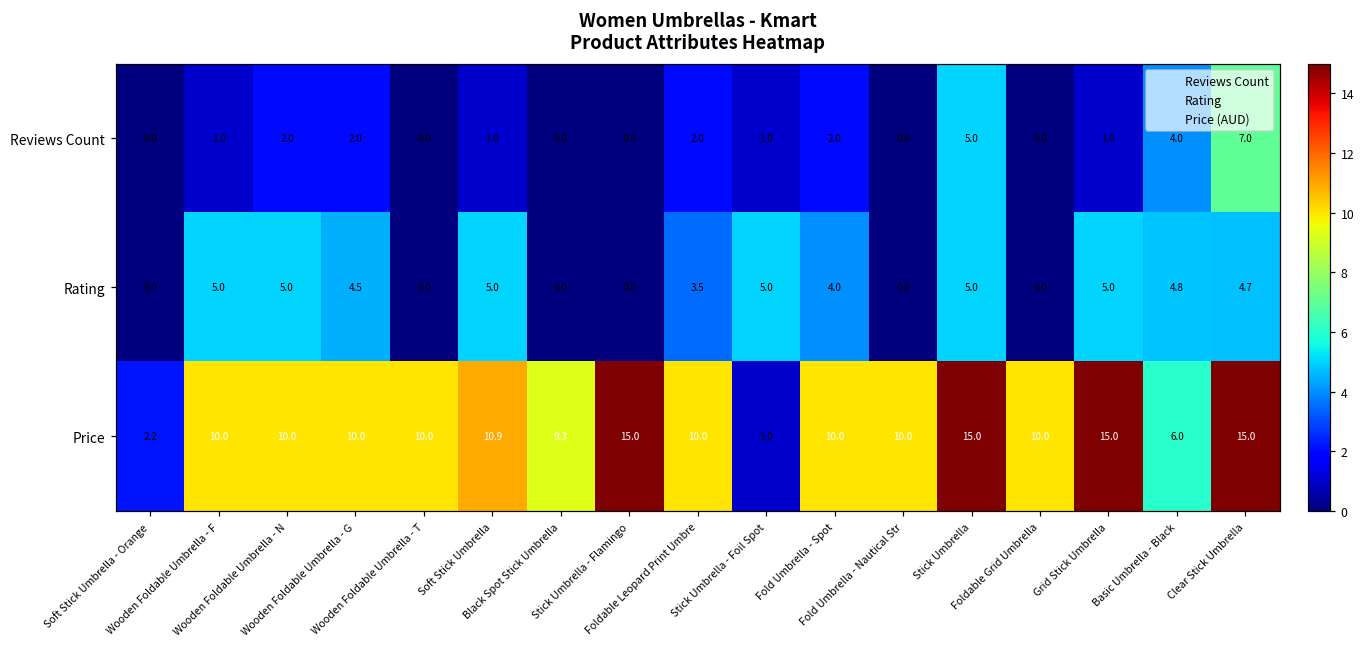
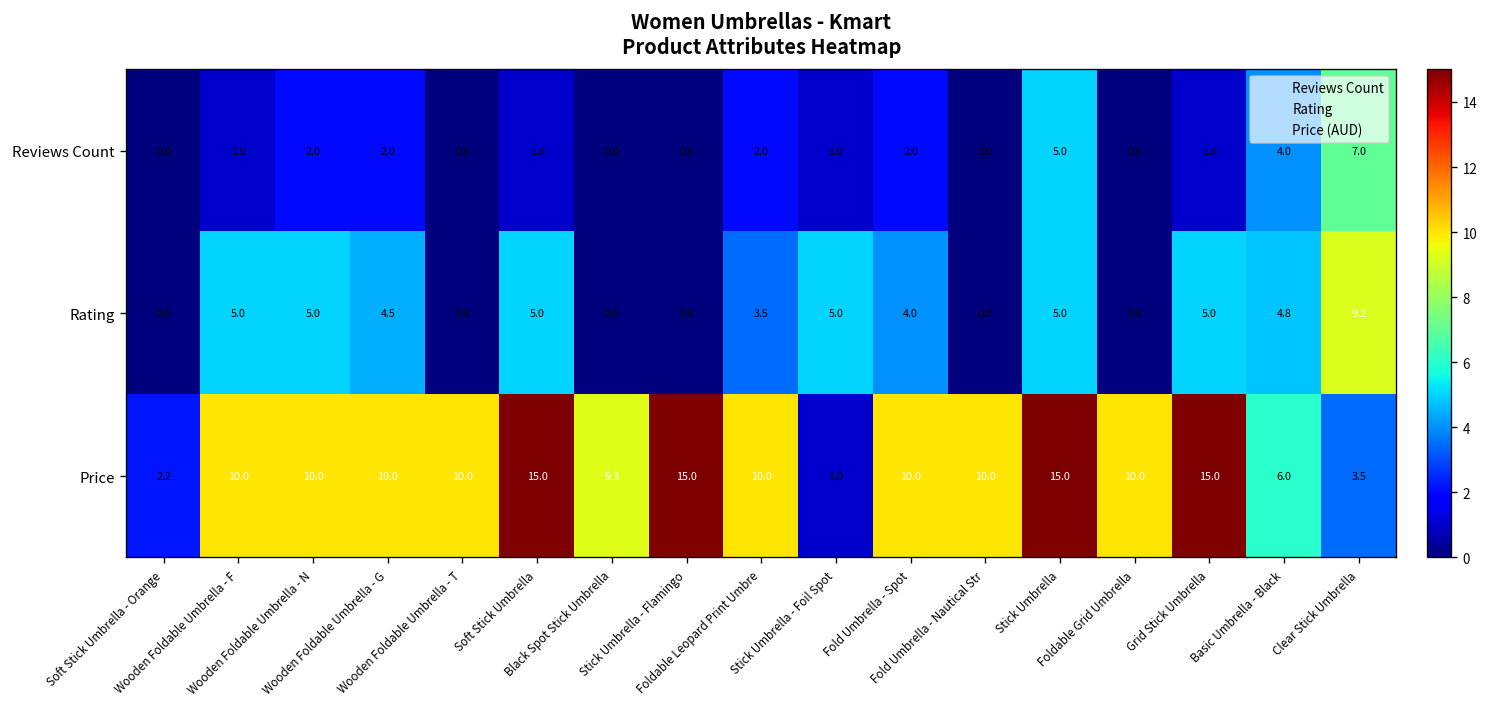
  {
    "Reviews Count": {
      "Soft Stick Umbrella - Orange": 0.0,
      "Wooden Foldable Umbrella - F": 1.0,
      "Wooden Foldable Umbrella - N": 2.0,
      "Wooden Foldable Umbrella - G": 2.0,
      "Wooden Foldable Umbrella - T": 0.0,
      "Soft Stick Umbrella": 1.0,
      "Black Spot Stick Umbrella": 0.0,
      "Stick Umbrella - Flamingo": 0.0,
      "Foldable Leopard Print Umbre": 2.0,
      "Stick Umbrella - Foil Spot": 1.0,
      "Fold Umbrella - Spot": 2.0,
      "Fold Umbrella - Nautical Str": 0.0,
      "Stick Umbrella": 5.0,
      "Foldable Grid Umbrella": 0.0,
      "Grid Stick Umbrella": 1.0,
      "Basic Umbrella - Black": 4.0,
      "Clear Stick Umbrella": 7.0
    },
    "Rating": {
      "Soft Stick Umbrella - Orange": 0.0,
      "Wooden Foldable Umbrella - F": 5.0,
      "Wooden Foldable Umbrella - N": 5.0,
      "Wooden Foldable Umbrella - G": 4.5,
      "Wooden Foldable Umbrella - T": 0.0,
      "Soft Stick Umbrella": 5.0,
      "Black Spot Stick Umbrella": 0.0,
      "Stick Umbrella - Flamingo": 0.0,
      "Foldable Leopard Print Umbre": 3.5,
      "Stick Umbrella - Foil Spot": 5.0,
      "Fold Umbrella - Spot": 4.0,
      "Fold Umbrella - Nautical Str": 0.0,
      "Stick Umbrella": 5.0,
      "Foldable Grid Umbrella": 0.0,
      "Grid Stick Umbrella": 5.0,
      "Basic Umbrella - Black": 4.8,
-     "Clear Stick Umbrella": 4.7
+     "Clear Stick Umbrella": 9.2
    },
    "Price": {
      "Soft Stick Umbrella - Orange": 2.2,
      "Wooden Foldable Umbrella - F": 10.0,
      "Wooden Foldable Umbrella - N": 10.0,
      "Wooden Foldable Umbrella - G": 10.0,
      "Wooden Foldable Umbrella - T": 10.0,
-     "Soft Stick Umbrella": 10.9,
+     "Soft Stick Umbrella": 15.0,
      "Black Spot Stick Umbrella": 9.3,
      "Stick Umbrella - Flamingo": 15.0,
      "Foldable Leopard Print Umbre": 10.0,
      "Stick Umbrella - Foil Spot": 1.0,
      "Fold Umbrella - Spot": 10.0,
      "Fold Umbrella - Nautical Str": 10.0,
      "Stick Umbrella": 15.0,
      "Foldable Grid Umbrella": 10.0,
      "Grid Stick Umbrella": 15.0,
      "Basic Umbrella - Black": 6.0,
-     "Clear Stick Umbrella": 15.0
+     "Clear Stick Umbrella": 3.5
    }
  }
